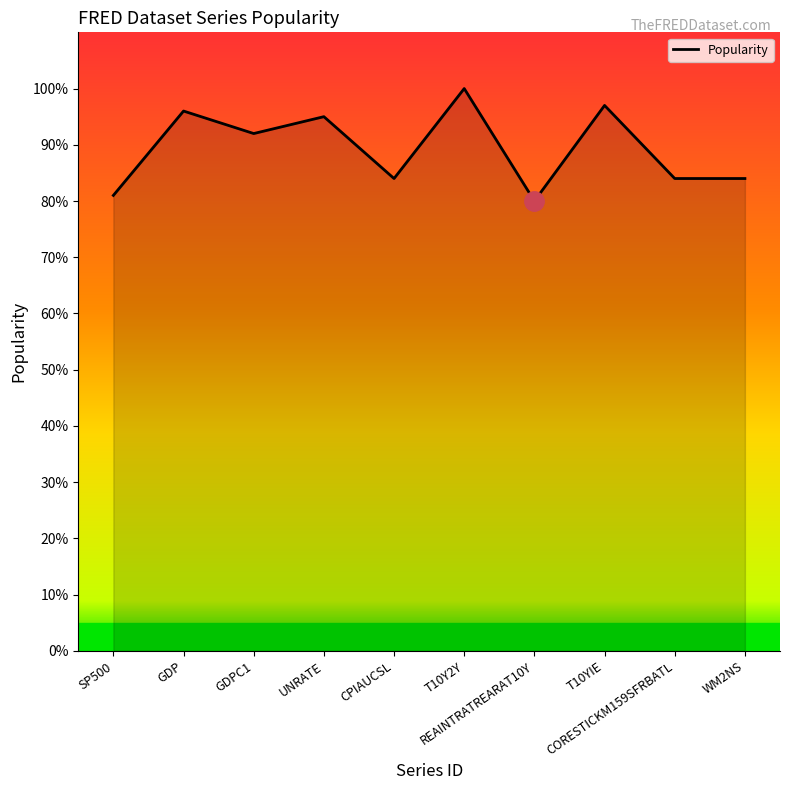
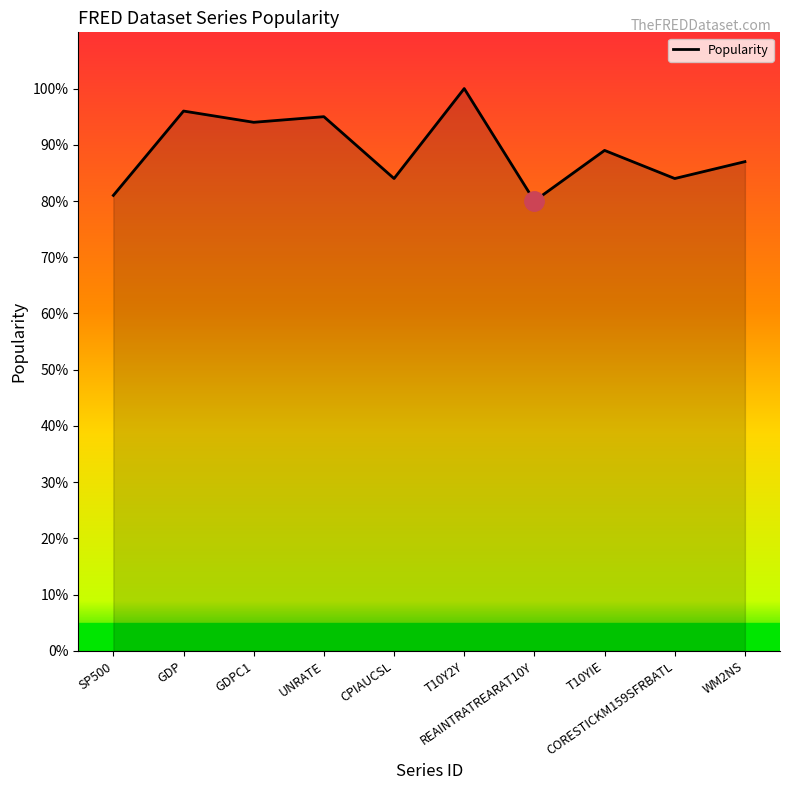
  {
    "Popularity": {
      "SP500": "81%",
      "GDP": "96%",
-     "GDPC1": "92%",
+     "GDPC1": "94%",
      "UNRATE": "95%",
      "CPIAUCSL": "84%",
      "T10Y2Y": "100%",
-     "T10YIE": "97%",
+     "T10YIE": "89%",
      "CORESTICKM159SFRBATL": "84%",
-     "WM2NS": "84%"
+     "WM2NS": "87%"
    }
  }
